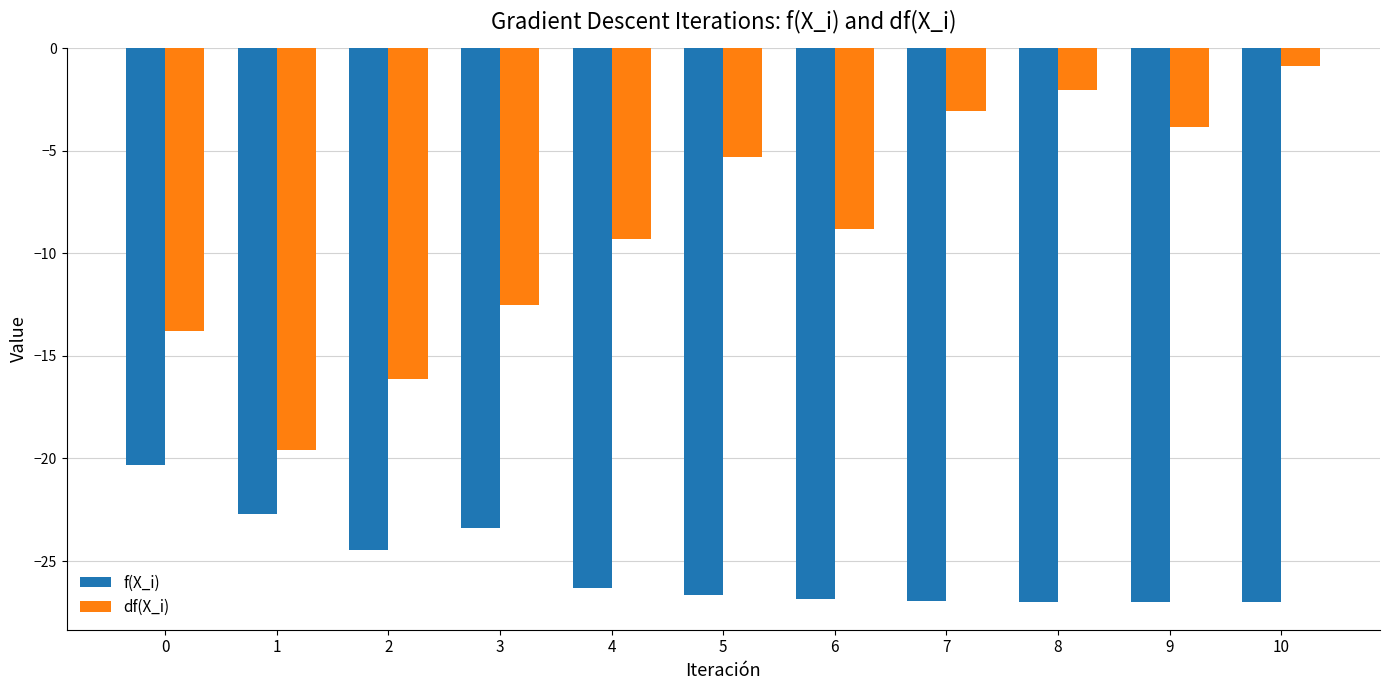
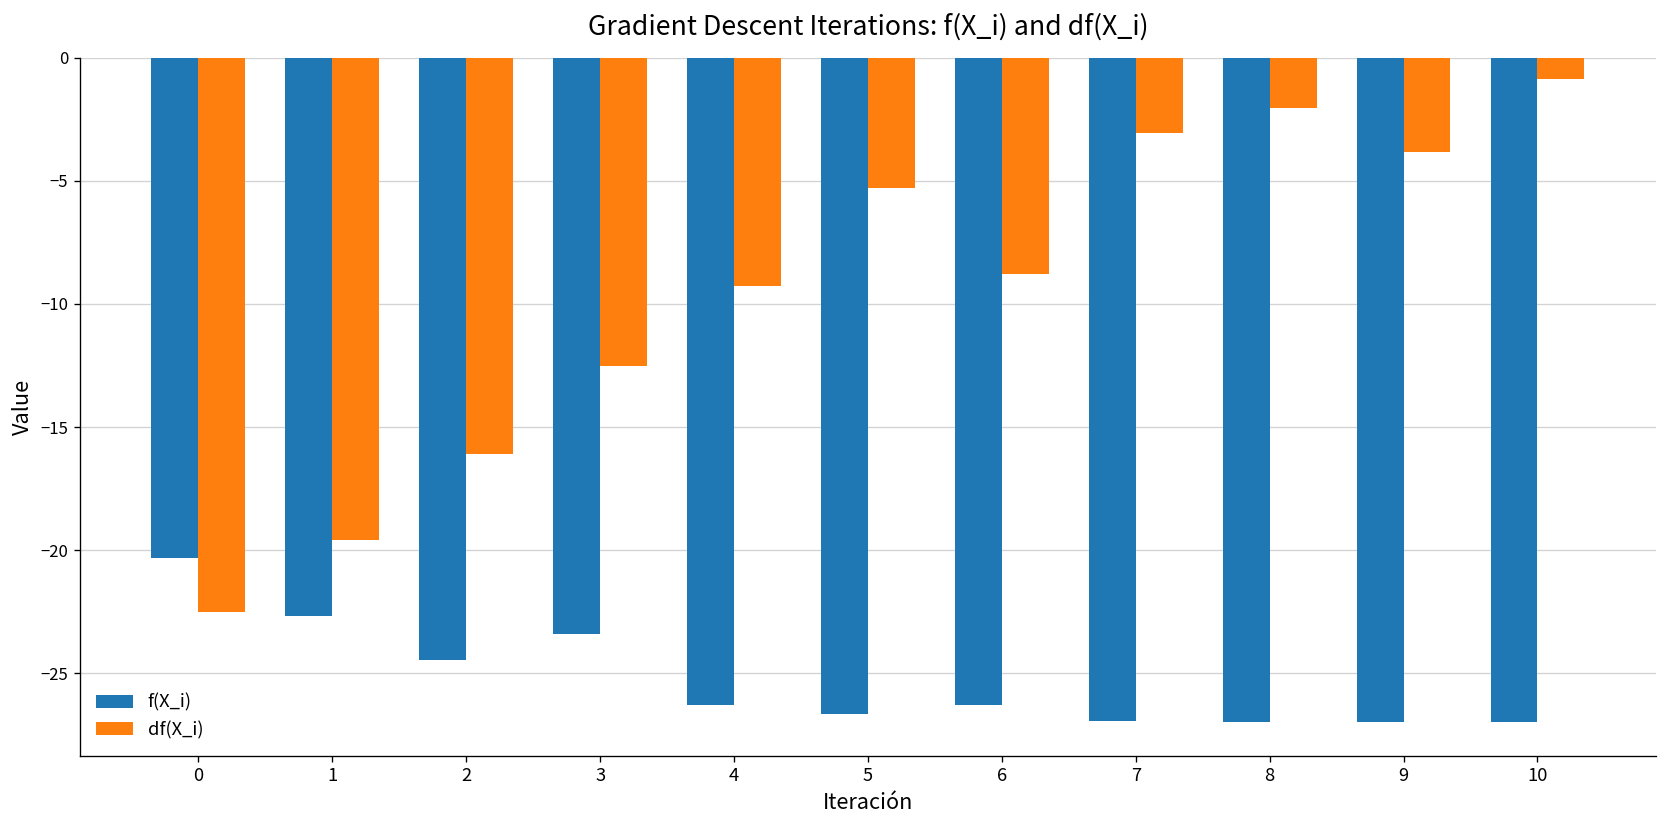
  {
    "f(X_i)": {
      "0": -20.3,
      "1": -22.7,
      "2": -24.4,
      "3": -23.4,
      "4": -26.3,
      "5": -26.7,
-     "6": -26.8,
+     "6": -26.3,
      "7": -26.9,
      "8": -27.0,
      "9": -27.0,
      "10": -27.0
    },
    "df(X_i)": {
-     "0": -13.8,
+     "0": -22.5,
      "1": -19.6,
      "2": -16.1,
      "3": -12.5,
      "4": -9.3,
      "5": -5.3,
      "6": -8.8,
      "7": -3.1,
      "8": -2.0,
      "9": -3.8,
      "10": -0.9
    }
  }
